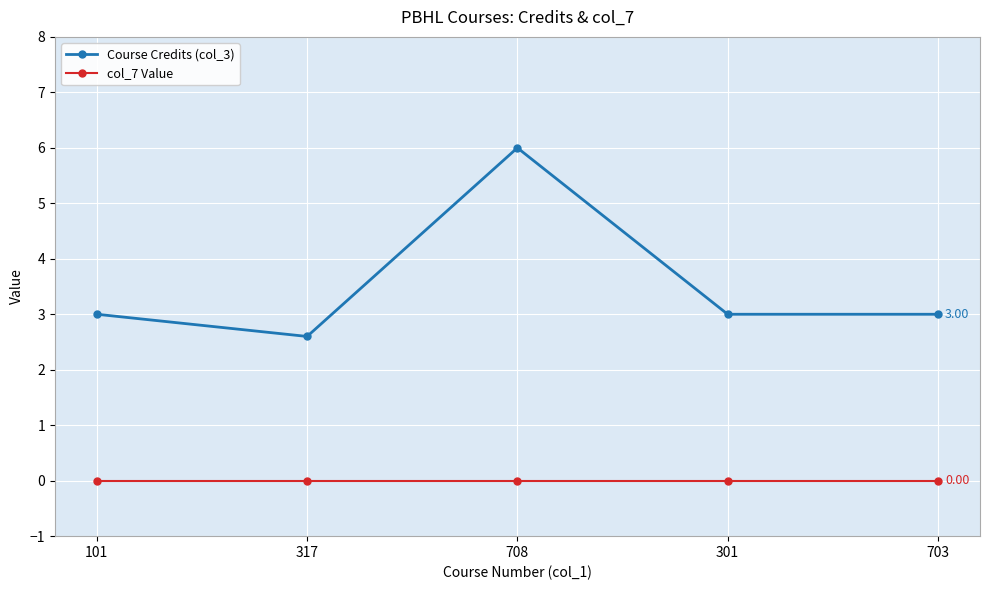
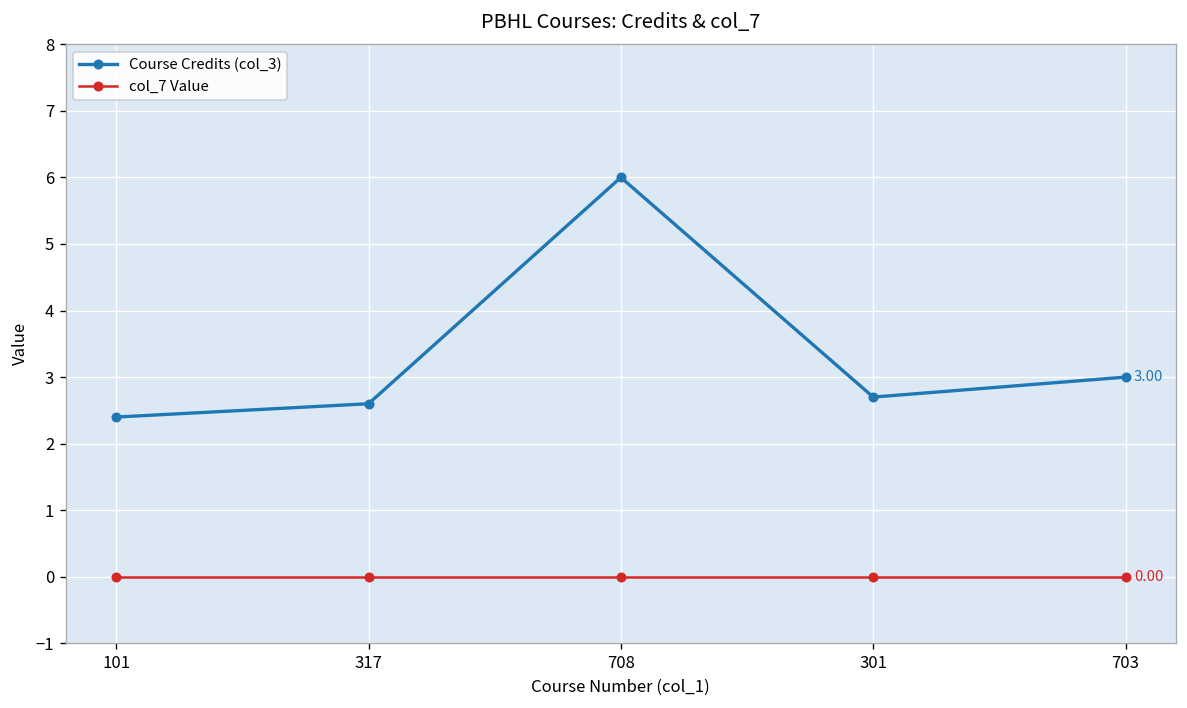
  {
    "Course Credits (col_3)": {
-     "101": 3.0,
+     "101": 2.4,
      "317": 2.6,
      "708": 6.0,
-     "301": 3.0
+     "301": 2.7
    },
    "col_7 Value": {
      "703": 0.00
    }
  }
